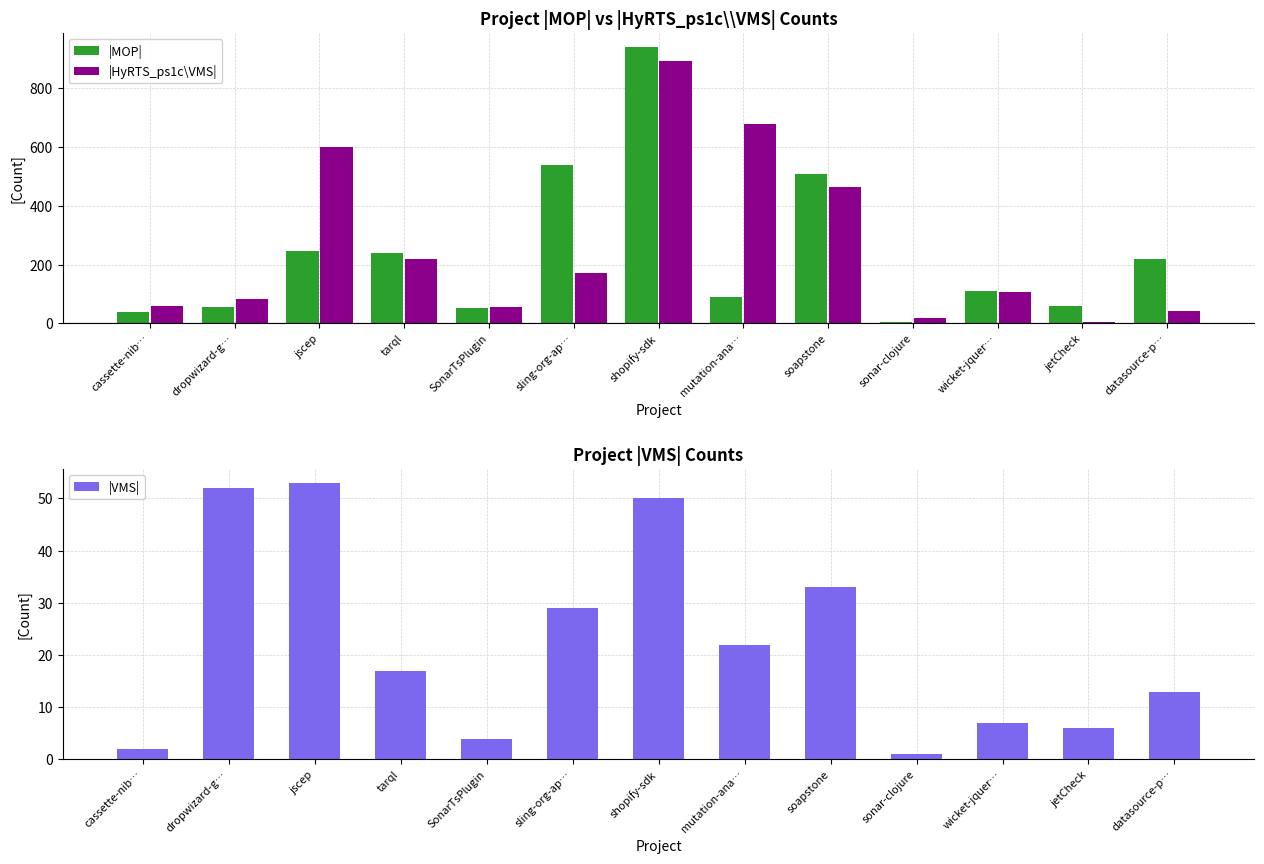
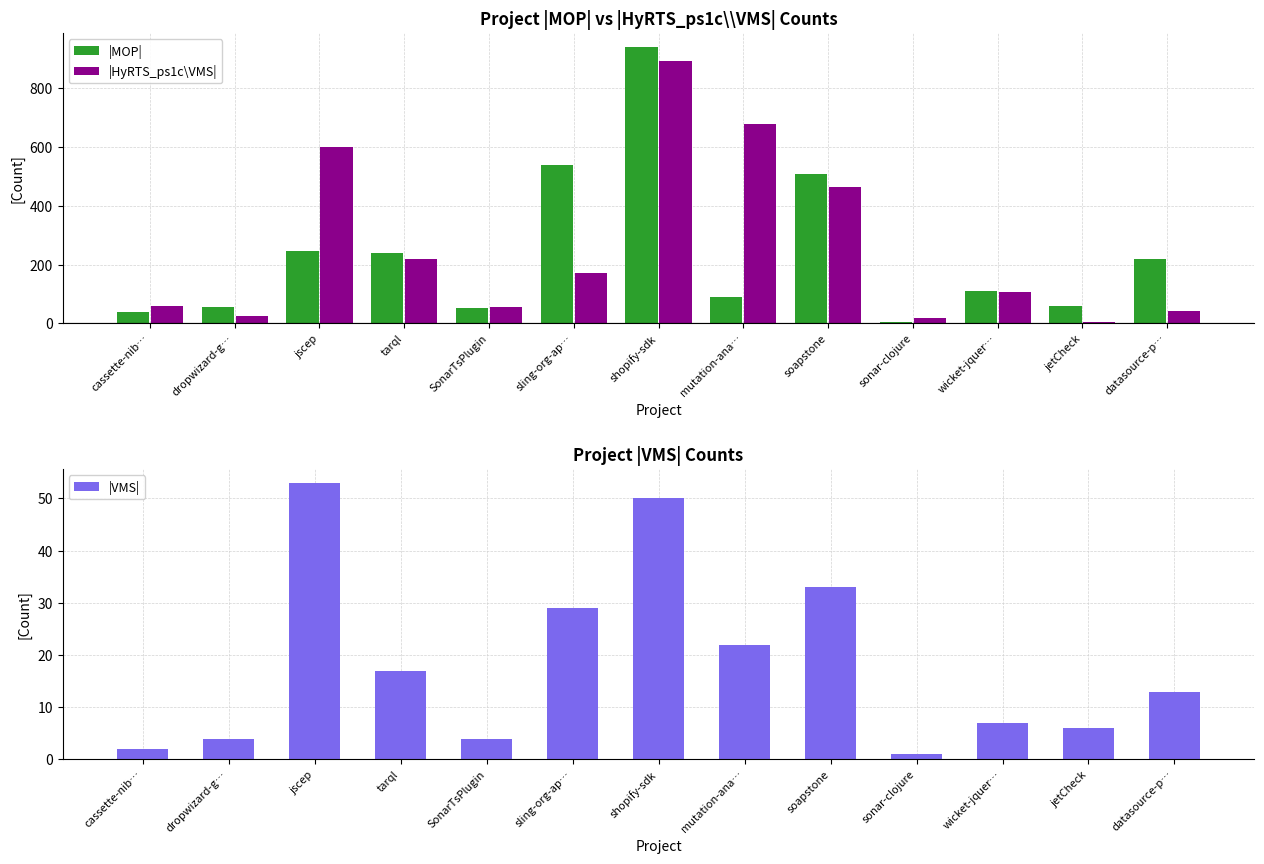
  {
    "Project |MOP| vs |HyRTS_ps1c\\\\VMS| Counts": {
      "|MOP|": {
        "cassette-nib…": 40,
        "dropwizard-g…": 50,
        "jscep": 250,
        "tarql": 240,
        "SonarTsPlugin": 50,
        "sling-org-ap…": 540,
        "shopify-sdk": 940,
        "mutation-ana…": 90,
        "soapstone": 510,
        "wicket-jquer…": 110,
        "jetCheck": 60,
        "datasource-p…": 220
      },
      "|HyRTS_ps1c\\VMS|": {
        "cassette-nib…": 60,
-       "dropwizard-g…": 80,
+       "dropwizard-g…": 30,
        "jscep": 600,
        "tarql": 220,
        "SonarTsPlugin": 60,
        "sling-org-ap…": 170,
        "shopify-sdk": 890,
        "mutation-ana…": 680,
        "soapstone": 460,
        "sonar-clojure": 20,
        "wicket-jquer…": 110,
        "datasource-p…": 40
      }
    },
    "Project |VMS| Counts": {
      "cassette-nib…": 2,
-     "dropwizard-g…": 52,
+     "dropwizard-g…": 4,
      "jscep": 53,
      "tarql": 17,
      "SonarTsPlugin": 4,
      "sling-org-ap…": 29,
      "shopify-sdk": 50,
      "mutation-ana…": 22,
      "soapstone": 33,
      "sonar-clojure": 1,
      "wicket-jquer…": 7,
      "jetCheck": 6,
      "datasource-p…": 13
    }
  }
